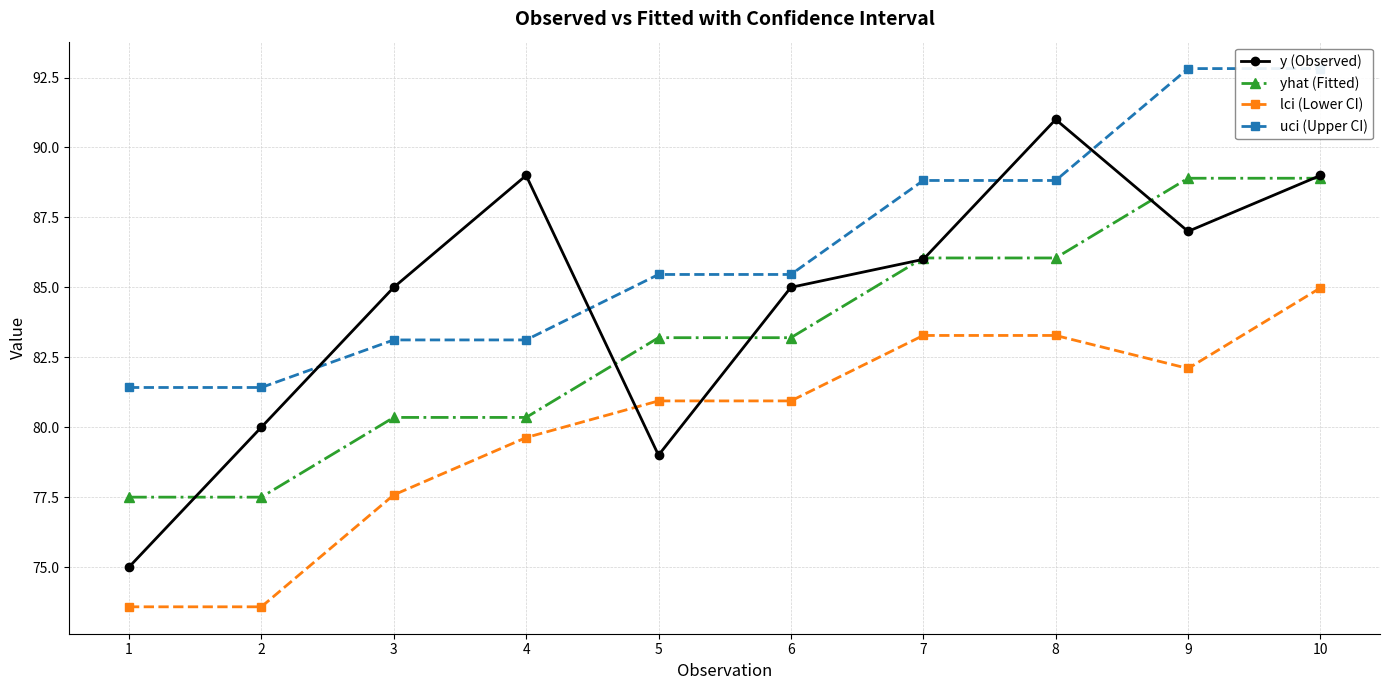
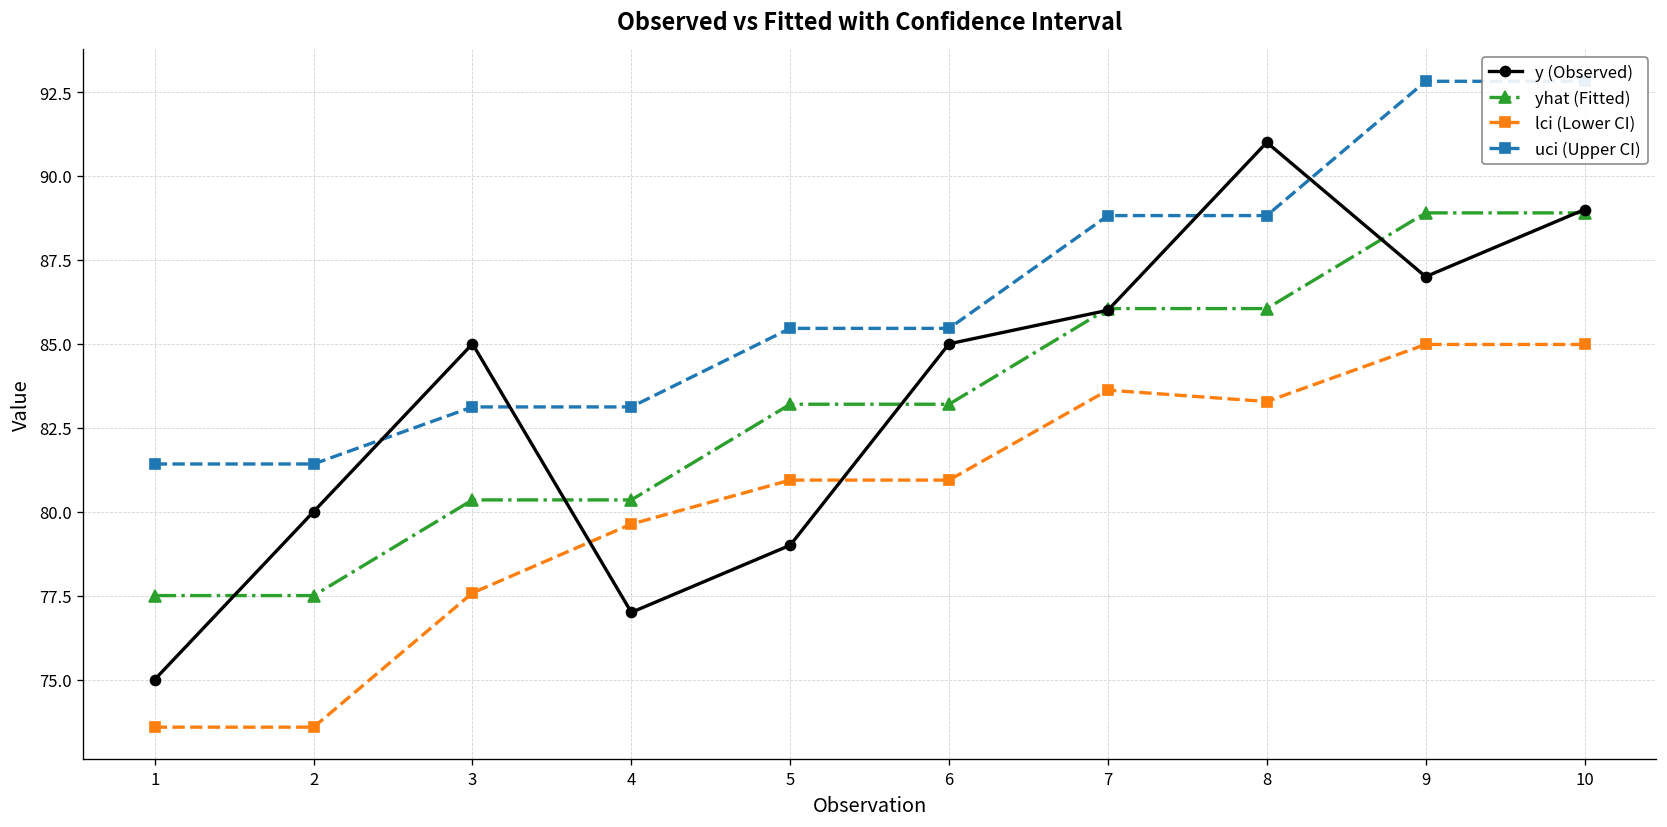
  {
    "y (Observed)": {
      "1": 75,
      "2": 80,
      "3": 85,
-     "4": 89,
+     "4": 77,
      "5": 79,
      "6": 85,
      "8": 91,
      "9": 87,
      "10": 89
    },
    "yhat (Fitted)": {
      "1": 77.5,
      "2": 77.5,
      "3": 80.4,
      "4": 80.4,
      "5": 83.2,
      "6": 83.2,
      "8": 86.1,
      "9": 88.9,
      "10": 88.9
    },
    "lci (Lower CI)": {
      "1": 73.6,
      "2": 73.6,
      "3": 77.6,
      "4": 79.6,
      "5": 80.9,
      "6": 80.9,
-     "7": 83.3,
+     "7": 83.6,
      "8": 83.3,
-     "9": 82.1,
+     "9": 85.0,
      "10": 85.0
    },
    "uci (Upper CI)": {
      "1": 81.4,
      "2": 81.4,
      "3": 83.1,
      "4": 83.1,
      "5": 85.5,
      "6": 85.5,
      "7": 88.8,
      "8": 88.8,
      "9": 92.8
    }
  }
